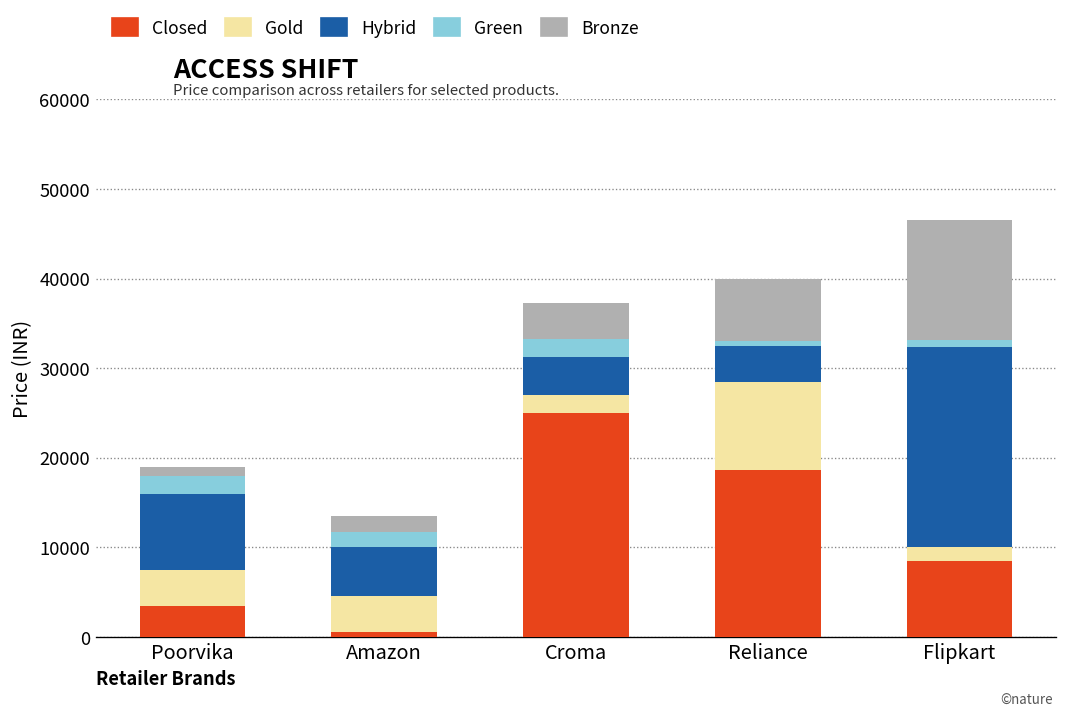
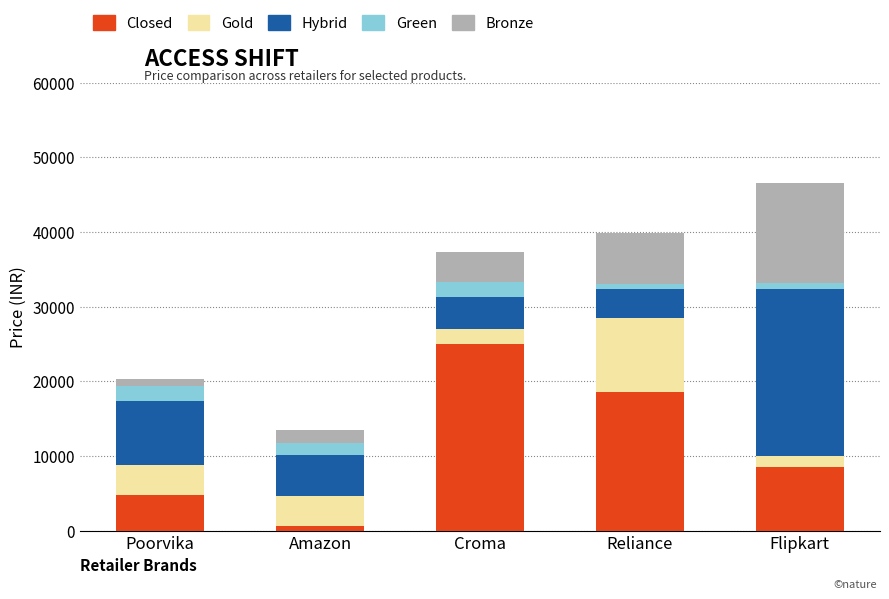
  {
    "Closed": {
-     "Poorvika": 3000,
+     "Poorvika": 5000,
      "Amazon": 1000,
      "Croma": 25000,
      "Reliance": 19000,
      "Flipkart": 8000
    },
    "Gold": {
      "Poorvika": 4000,
      "Amazon": 4000,
      "Croma": 2000,
      "Reliance": 10000,
      "Flipkart": 1000
    },
    "Hybrid": {
      "Poorvika": 8000,
      "Amazon": 5000,
      "Croma": 4000,
      "Reliance": 4000,
      "Flipkart": 22000
    },
    "Green": {
      "Poorvika": 2000,
      "Amazon": 2000,
      "Croma": 2000,
      "Reliance": 1000,
      "Flipkart": 1000
    },
    "Bronze": {
      "Poorvika": 1000,
      "Amazon": 2000,
      "Croma": 4000,
      "Reliance": 7000,
      "Flipkart": 13000
    }
  }
